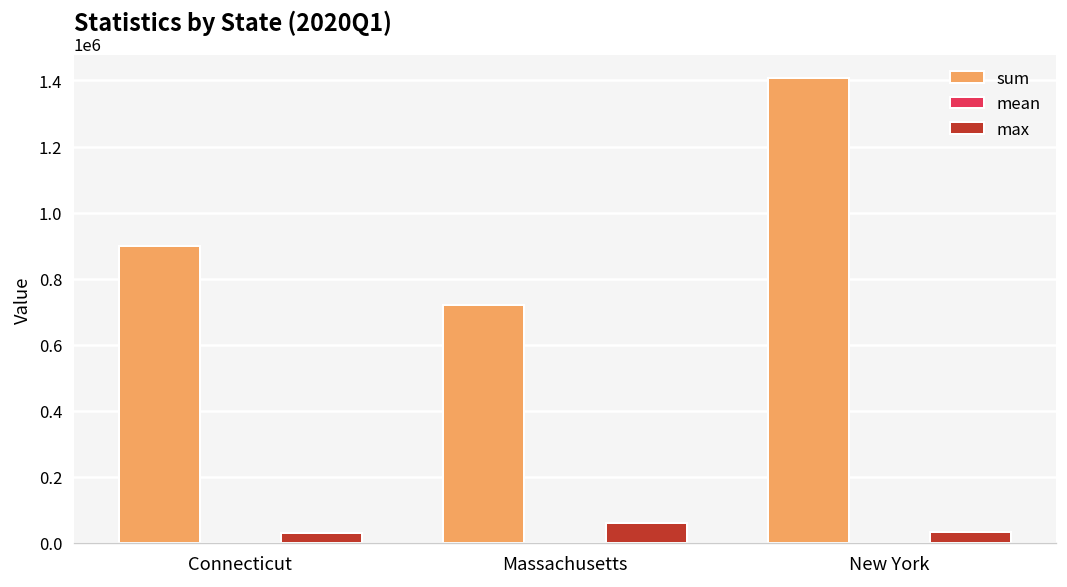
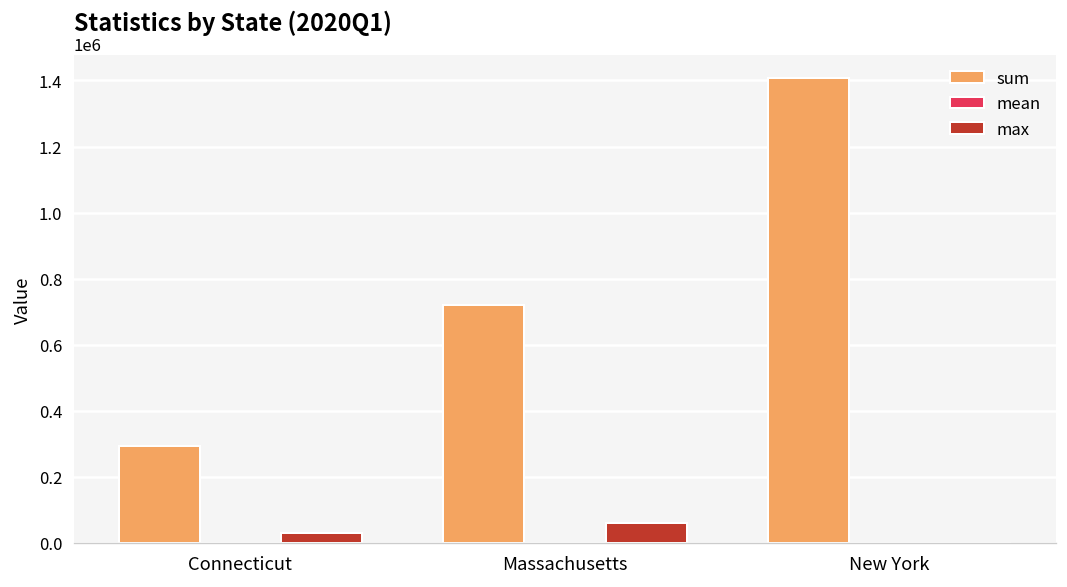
  {
    "sum": {
-     "Connecticut": 900000,
+     "Connecticut": 290000,
      "Massachusetts": 720000,
      "New York": 1410000
    },
    "max": {
      "Connecticut": 30000,
      "Massachusetts": 60000,
-     "New York": 30000
+     "New York": 0
    }
  }
